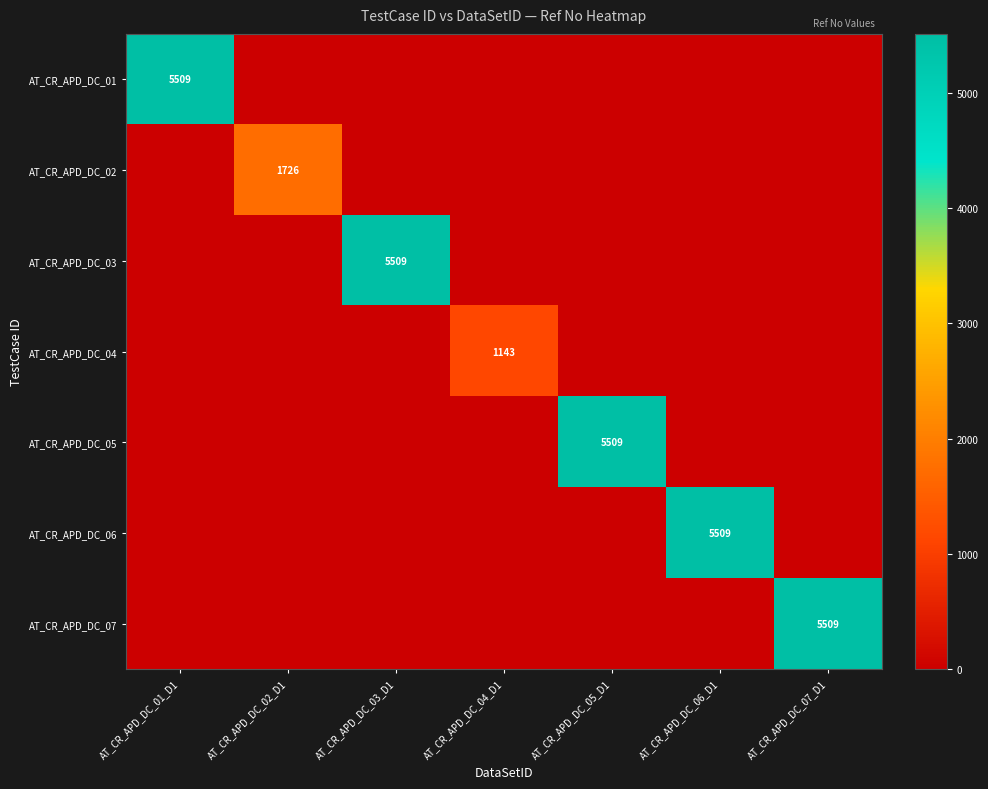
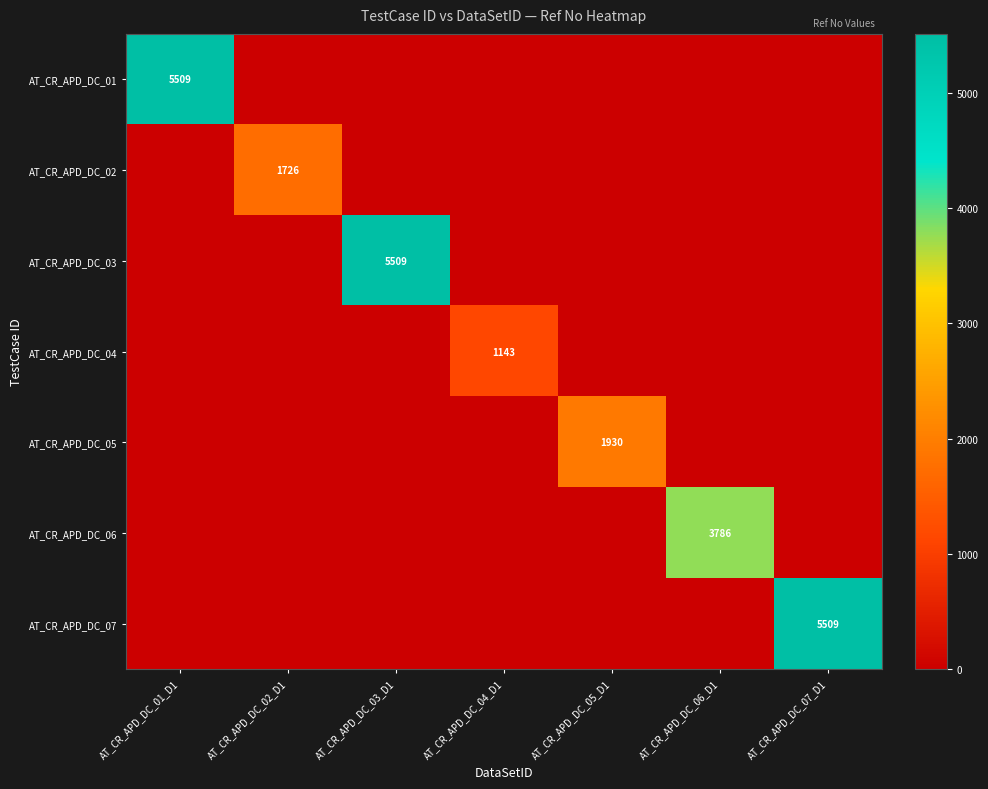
  {
    "AT_CR_APD_DC_01": {
      "AT_CR_APD_DC_01_D1": 5509
    },
    "AT_CR_APD_DC_02": {
      "AT_CR_APD_DC_02_D1": 1726
    },
    "AT_CR_APD_DC_03": {
      "AT_CR_APD_DC_03_D1": 5509
    },
    "AT_CR_APD_DC_04": {
      "AT_CR_APD_DC_04_D1": 1143
    },
    "AT_CR_APD_DC_05": {
-     "AT_CR_APD_DC_05_D1": 5509
+     "AT_CR_APD_DC_05_D1": 1930
    },
    "AT_CR_APD_DC_06": {
-     "AT_CR_APD_DC_06_D1": 5509
+     "AT_CR_APD_DC_06_D1": 3786
    },
    "AT_CR_APD_DC_07": {
      "AT_CR_APD_DC_07_D1": 5509
    }
  }
